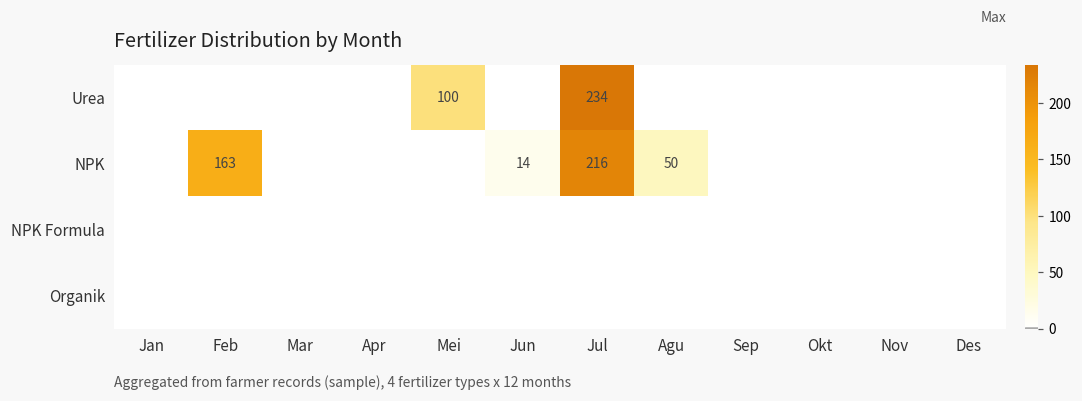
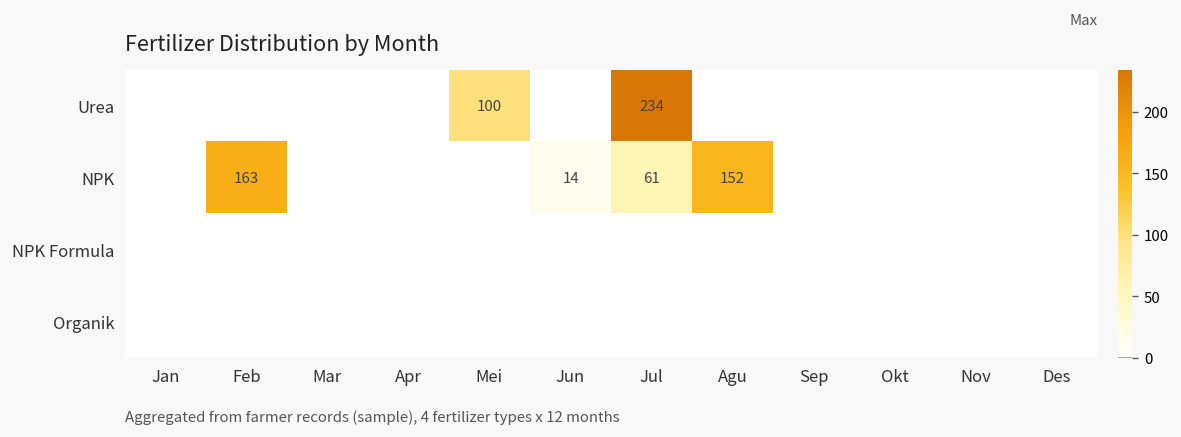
  {
    "Urea": {
      "Mei": 100,
      "Jul": 234
    },
    "NPK": {
      "Feb": 163,
      "Jun": 14,
-     "Jul": 216,
-     "Agu": 50
+     "Jul": 61,
+     "Agu": 152
    }
  }
